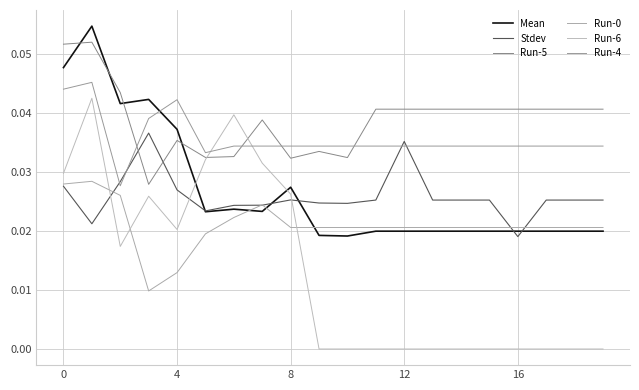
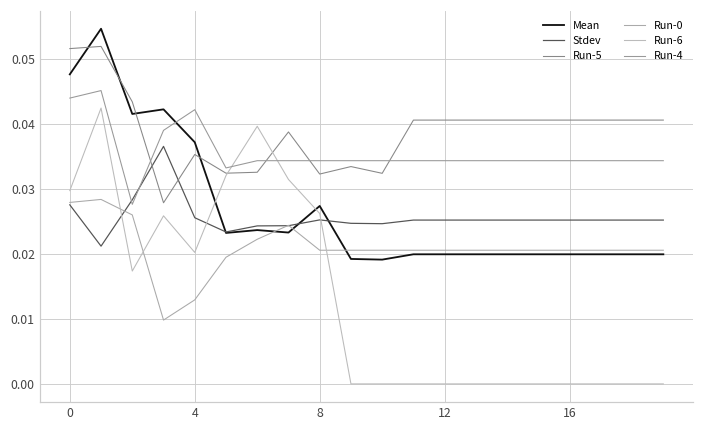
  {
    "Mean": {
      "0": 0.048,
      "4": 0.037,
      "8": 0.027,
      "12": 0.020,
      "16": 0.020
    },
    "Stdev": {
-     "4": 0.027,
+     "4": 0.026,
      "8": 0.025,
-     "12": 0.035,
-     "16": 0.019
+     "12": 0.025,
+     "16": 0.025
    }
  }
